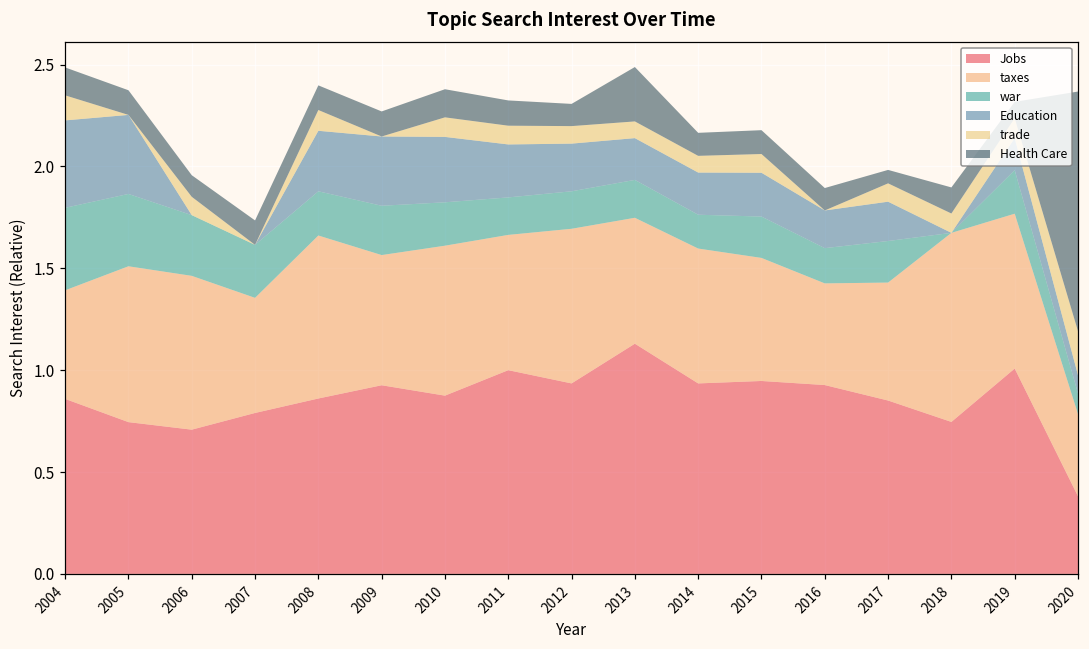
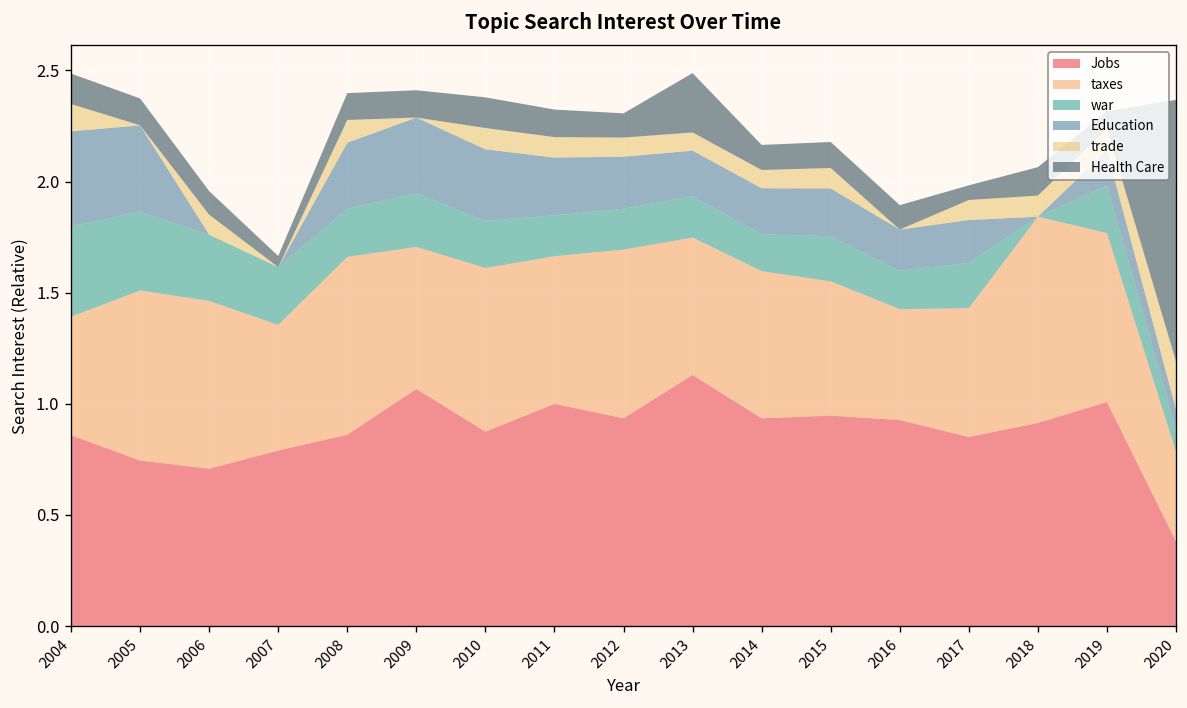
  {
    "Jobs": {
      "2004": 0.86,
      "2005": 0.75,
      "2006": 0.71,
      "2007": 0.79,
      "2008": 0.86,
-     "2009": 0.93,
+     "2009": 1.07,
      "2010": 0.88,
      "2011": 1.00,
      "2012": 0.94,
      "2013": 1.13,
      "2014": 0.94,
      "2015": 0.95,
      "2016": 0.93,
      "2017": 0.85,
-     "2018": 0.75,
+     "2018": 0.91,
      "2019": 1.01,
      "2020": 0.38
    },
    "Health Care": {
      "2004": 0.14,
      "2005": 0.12,
      "2006": 0.11,
-     "2007": 0.12,
+     "2007": 0.05,
      "2008": 0.12,
      "2009": 0.12,
      "2010": 0.14,
      "2011": 0.12,
      "2012": 0.11,
      "2013": 0.27,
      "2014": 0.11,
      "2015": 0.12,
      "2016": 0.11,
      "2017": 0.07,
      "2018": 0.13,
      "2020": 1.18
    }
  }
